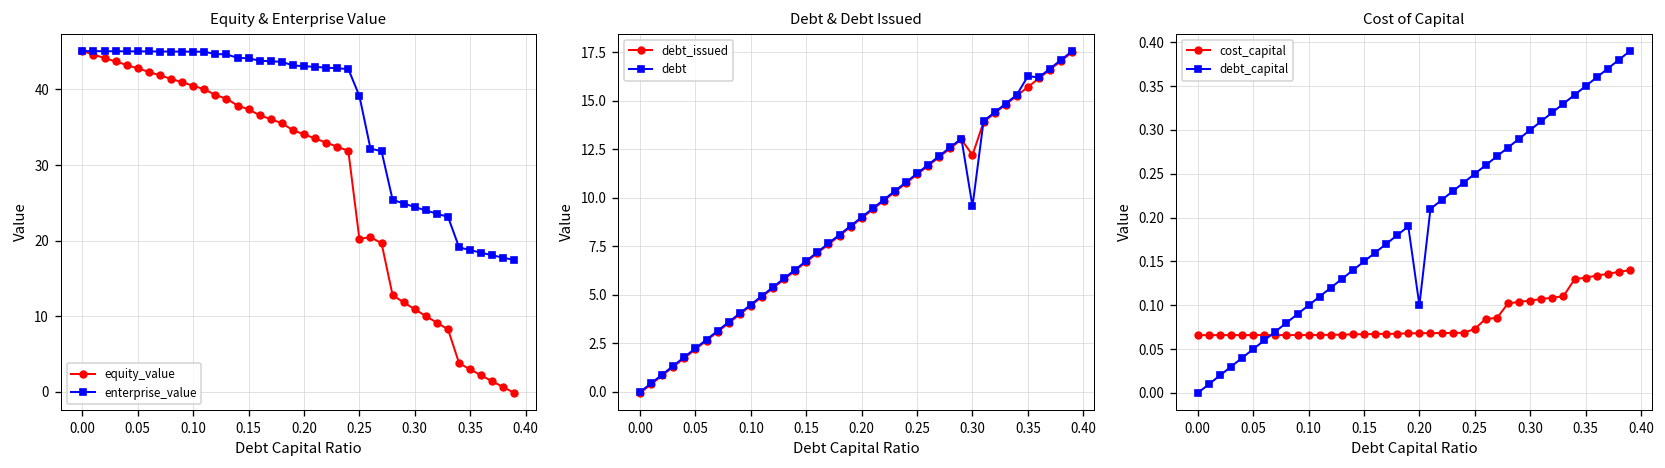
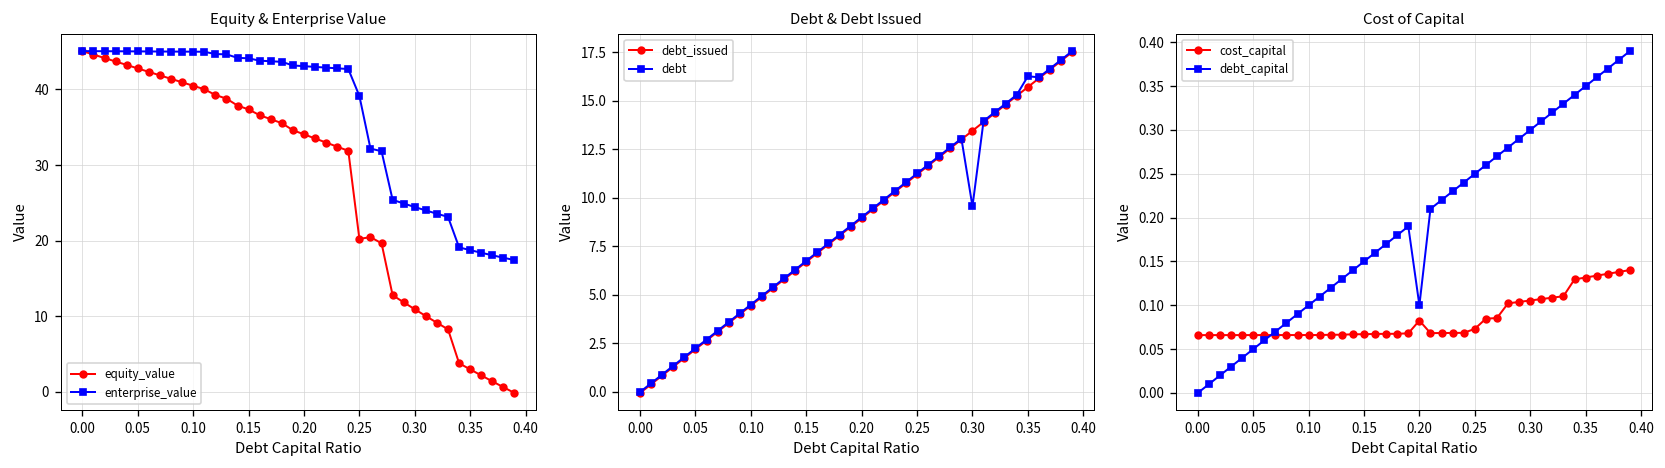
  {
    "Equity & Enterprise Value": {
      "equity_value": {
        "0.05": 43,
        "0.10": 40,
        "0.15": 37,
        "0.20": 34,
        "0.25": 20,
        "0.30": 11,
        "0.35": 3
      },
      "enterprise_value": {
        "0.05": 45,
        "0.10": 45,
        "0.15": 44,
        "0.20": 43,
        "0.25": 39,
        "0.30": 24,
        "0.35": 19
      }
    },
    "Debt & Debt Issued": {
      "debt_issued": {
-       "0.30": 12.2,
+       "0.30": 13.5,
        "0.35": 15.7
      },
      "debt": {
        "0.30": 9.6,
        "0.35": 16.3
      }
    },
    "Cost of Capital": {
      "cost_capital": {
        "0.00": 0.07,
        "0.05": 0.07,
        "0.10": 0.07,
        "0.15": 0.07,
-       "0.20": 0.07,
+       "0.20": 0.08,
        "0.25": 0.07,
        "0.30": 0.11,
        "0.35": 0.13
      },
      "debt_capital": {
        "0.00": 0.00,
        "0.05": 0.05,
        "0.10": 0.10,
        "0.15": 0.15,
        "0.20": 0.10,
        "0.25": 0.25,
        "0.30": 0.30,
        "0.35": 0.35
      }
    }
  }
